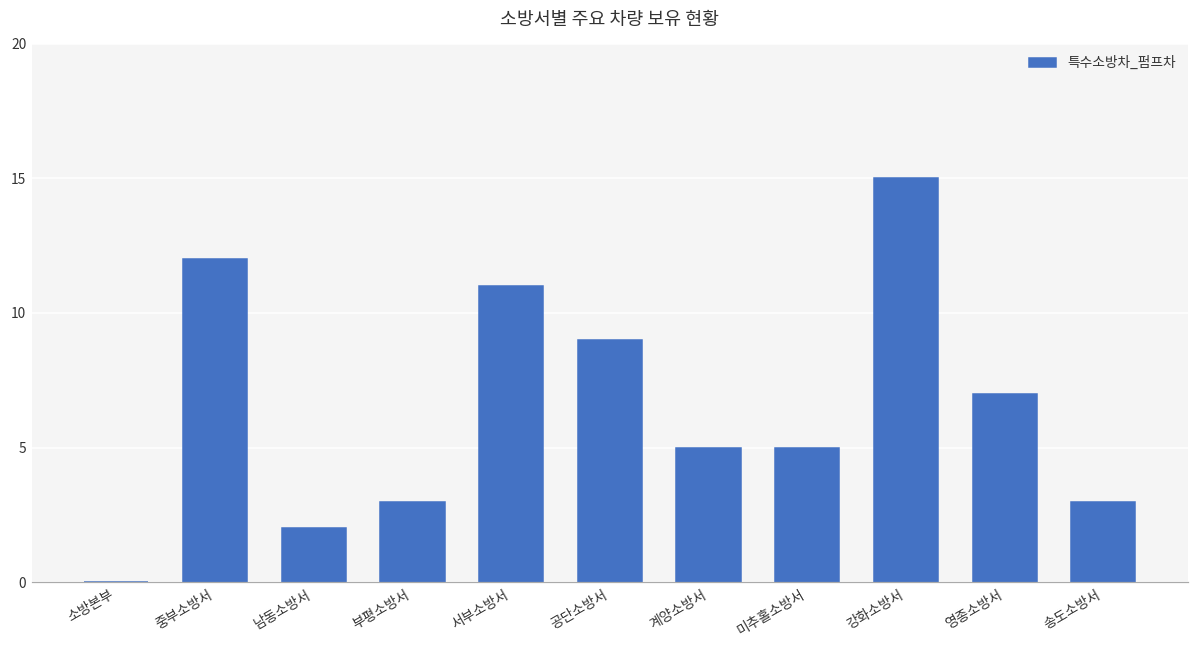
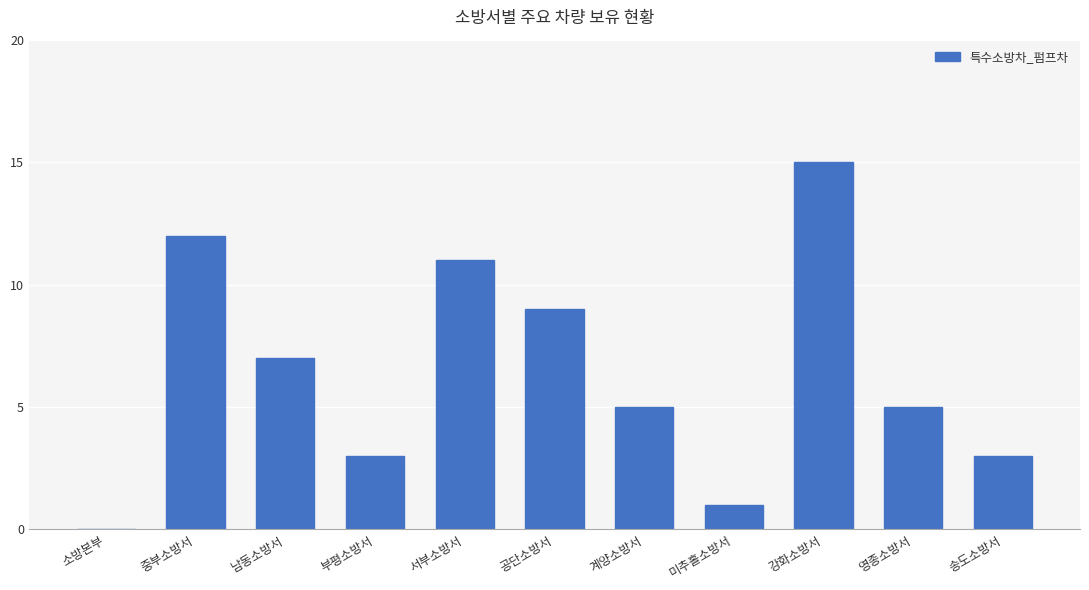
  {
    "소방본부": 0,
    "중부소방서": 12,
-   "남동소방서": 2,
+   "남동소방서": 7,
    "부평소방서": 3,
    "서부소방서": 11,
    "공단소방서": 9,
    "계양소방서": 5,
-   "미추홀소방서": 5,
+   "미추홀소방서": 1,
    "강화소방서": 15,
-   "영종소방서": 7,
+   "영종소방서": 5,
    "송도소방서": 3
  }
